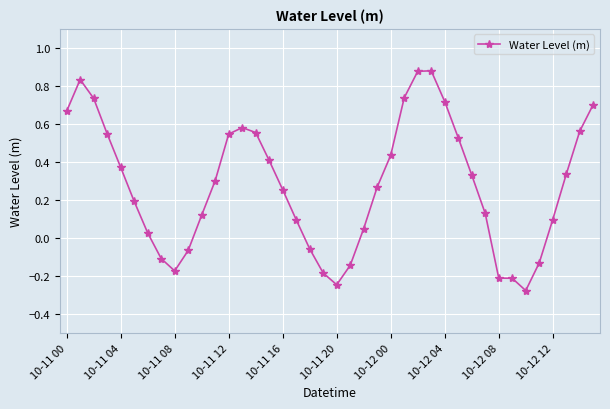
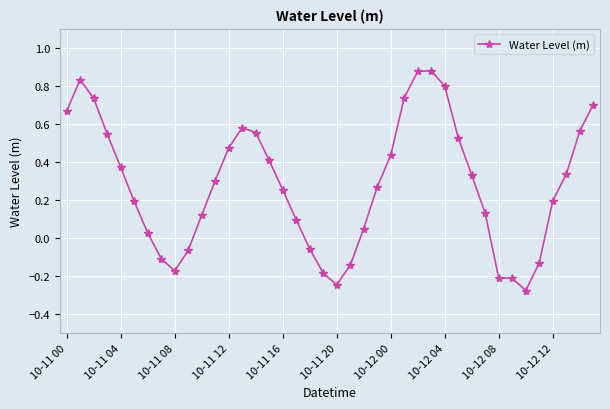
  {
    "10-11 00": 0.67,
    "10-11 04": 0.37,
    "10-11 08": -0.17,
-   "10-11 12": 0.55,
+   "10-11 12": 0.47,
    "10-11 16": 0.25,
    "10-11 20": -0.25,
    "10-12 00": 0.43,
-   "10-12 04": 0.72,
+   "10-12 04": 0.80,
    "10-12 08": -0.21,
-   "10-12 12": 0.10
+   "10-12 12": 0.19
  }
